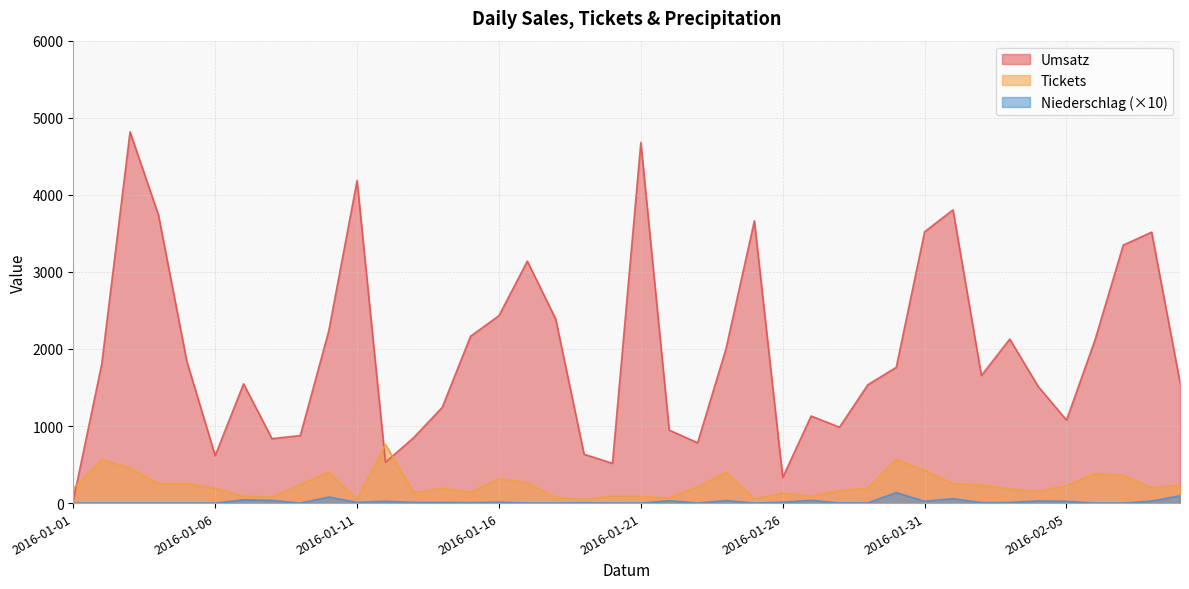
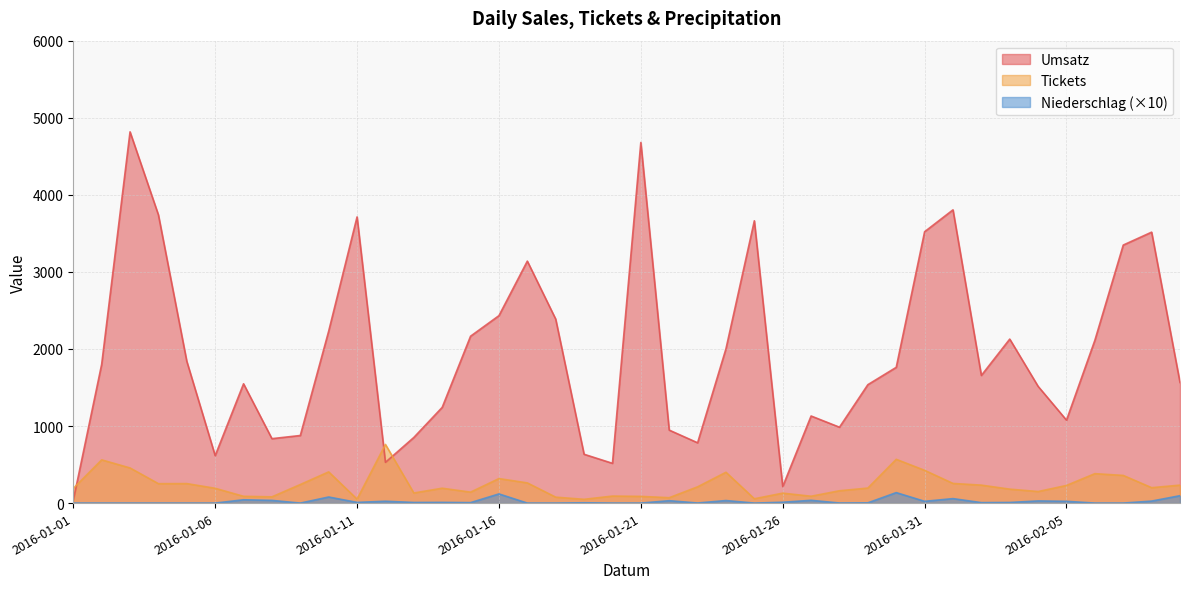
  {
    "Umsatz": {
      "2016-01-01": 0,
      "2016-01-06": 600,
-     "2016-01-11": 4200,
+     "2016-01-11": 3700,
      "2016-01-16": 2400,
      "2016-01-21": 4700,
-     "2016-01-26": 300,
+     "2016-01-26": 200,
      "2016-01-31": 3500,
      "2016-02-05": 1100
    },
    "Tickets": {
      "2016-01-01": 200,
      "2016-01-06": 200,
      "2016-01-11": 100,
      "2016-01-16": 300,
      "2016-01-21": 100,
      "2016-01-26": 100,
      "2016-01-31": 400,
      "2016-02-05": 200
    },
    "Niederschlag (×10)": {
      "2016-01-01": 0,
      "2016-01-06": 0,
      "2016-01-11": 0,
-     "2016-01-16": 0,
+     "2016-01-16": 100,
      "2016-01-21": 0,
      "2016-01-26": 0,
      "2016-01-31": 0,
      "2016-02-05": 0
    }
  }
